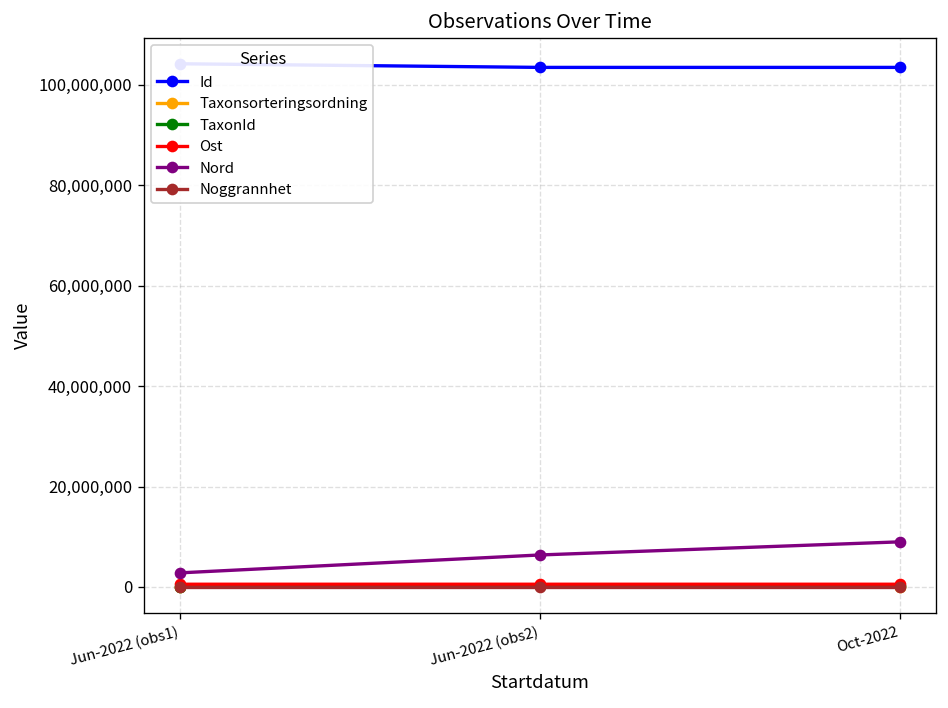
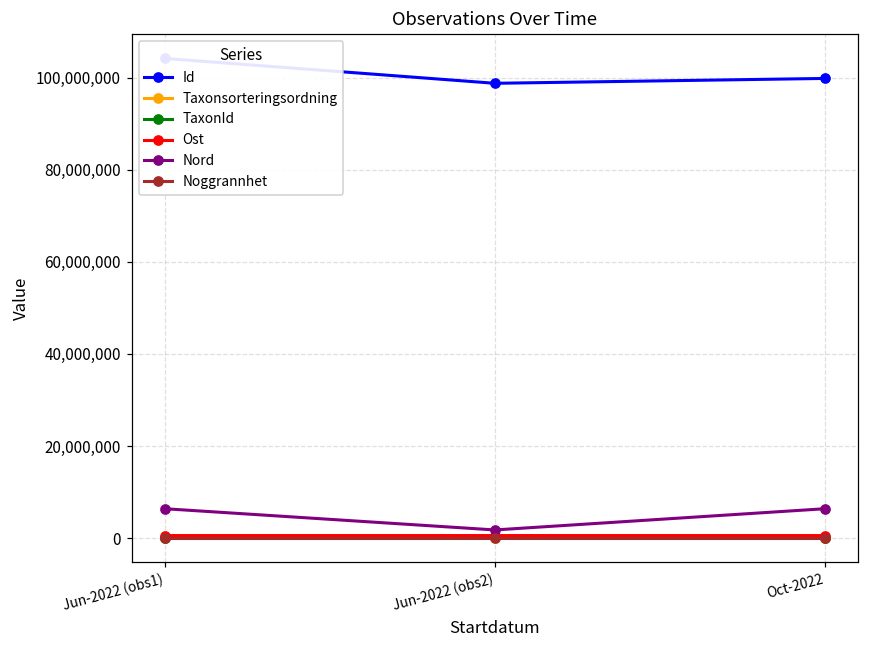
  {
    "Id": {
-     "Jun-2022 (obs2)": "103,000,000",
-     "Oct-2022": "103,000,000"
+     "Jun-2022 (obs2)": "99,000,000",
+     "Oct-2022": "100,000,000"
    },
    "Nord": {
-     "Jun-2022 (obs1)": "3,000,000",
-     "Jun-2022 (obs2)": "6,000,000",
-     "Oct-2022": "9,000,000"
+     "Jun-2022 (obs1)": "6,000,000",
+     "Jun-2022 (obs2)": "2,000,000",
+     "Oct-2022": "6,000,000"
    }
  }
